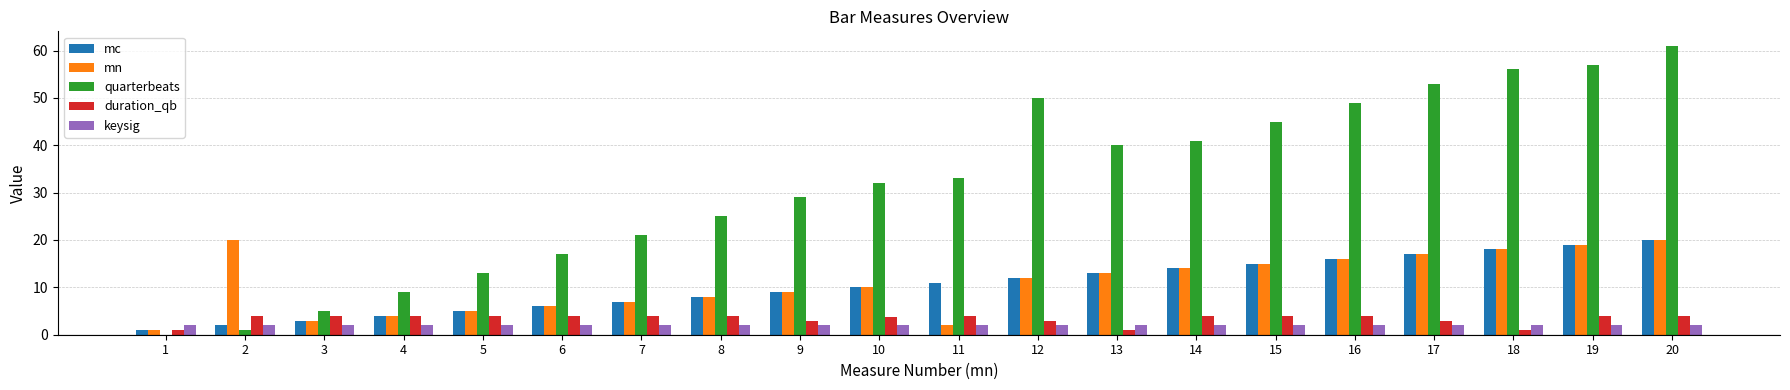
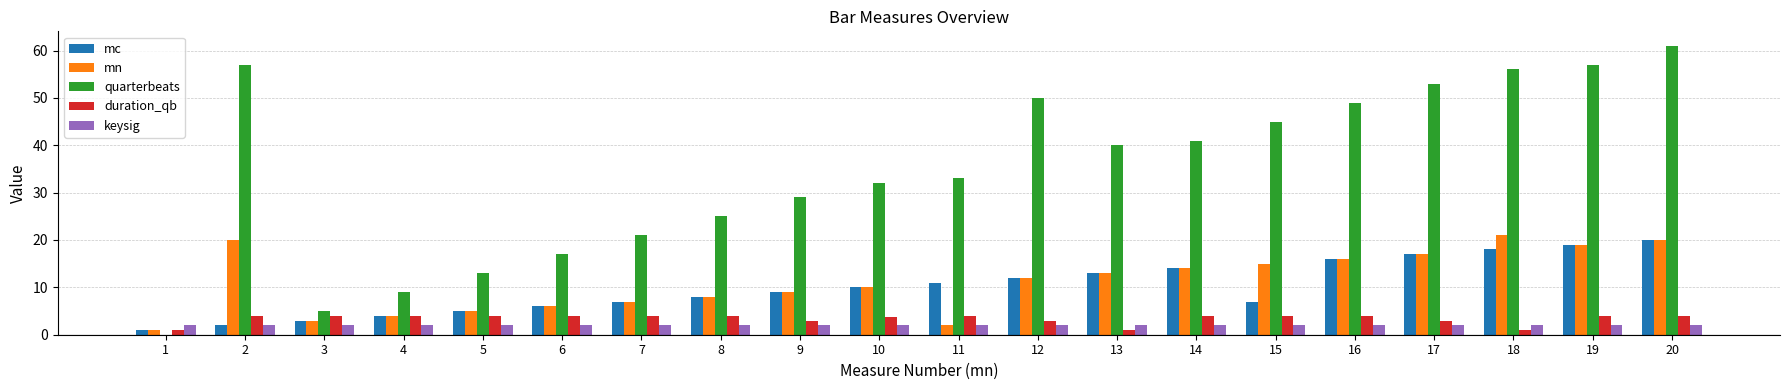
  {
    "mc": {
      "1": 1,
      "2": 2,
      "3": 3,
      "4": 4,
      "5": 5,
      "6": 6,
      "7": 7,
      "8": 8,
      "9": 9,
      "10": 10,
      "11": 11,
      "12": 12,
      "13": 13,
      "14": 14,
-     "15": 15,
+     "15": 7,
      "16": 16,
      "17": 17,
      "18": 18,
      "19": 19,
      "20": 20
    },
    "mn": {
      "1": 1,
      "2": 20,
      "3": 3,
      "4": 4,
      "5": 5,
      "6": 6,
      "7": 7,
      "8": 8,
      "9": 9,
      "10": 10,
      "11": 2,
      "12": 12,
      "13": 13,
      "14": 14,
      "15": 15,
      "16": 16,
      "17": 17,
-     "18": 18,
+     "18": 21,
      "19": 19,
      "20": 20
    },
    "quarterbeats": {
      "1": 0,
-     "2": 1,
+     "2": 57,
      "3": 5,
      "4": 9,
      "5": 13,
      "6": 17,
      "7": 21,
      "8": 25,
      "9": 29,
      "10": 32,
      "11": 33,
      "12": 50,
      "13": 40,
      "14": 41,
      "15": 45,
      "16": 49,
      "17": 53,
      "18": 56,
      "19": 57,
      "20": 61
    },
    "duration_qb": {
      "1": 1,
      "2": 4,
      "3": 4,
      "4": 4,
      "5": 4,
      "6": 4,
      "7": 4,
      "8": 4,
      "9": 3,
      "10": 4,
      "11": 4,
      "12": 3,
      "13": 1,
      "14": 4,
      "15": 4,
      "16": 4,
      "17": 3,
      "18": 1,
      "19": 4,
      "20": 4
    },
    "keysig": {
      "1": 2,
      "2": 2,
      "3": 2,
      "4": 2,
      "5": 2,
      "6": 2,
      "7": 2,
      "8": 2,
      "9": 2,
      "10": 2,
      "11": 2,
      "12": 2,
      "13": 2,
      "14": 2,
      "15": 2,
      "16": 2,
      "17": 2,
      "18": 2,
      "19": 2,
      "20": 2
    }
  }
